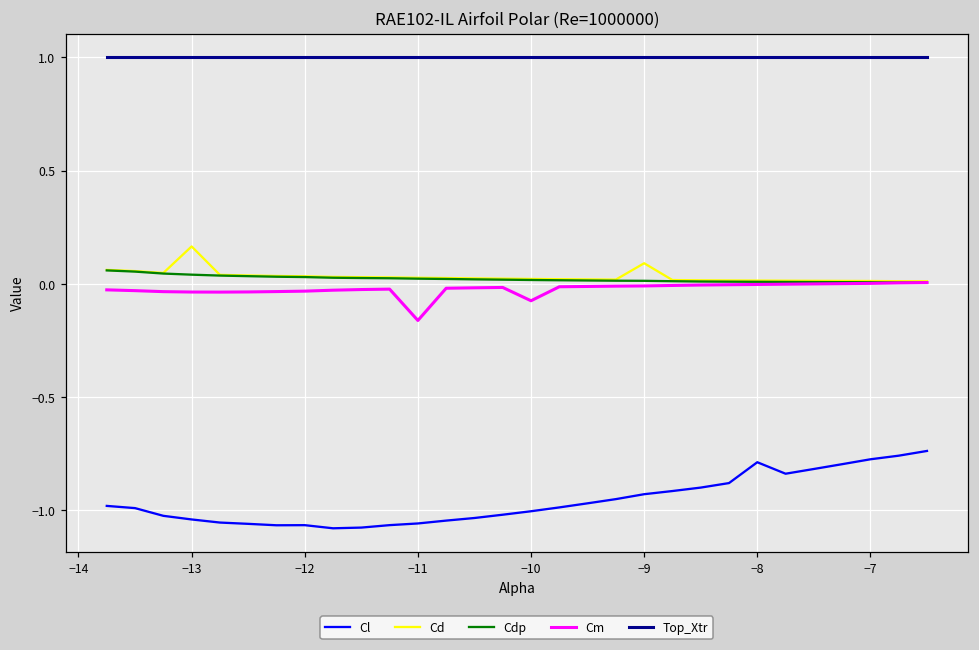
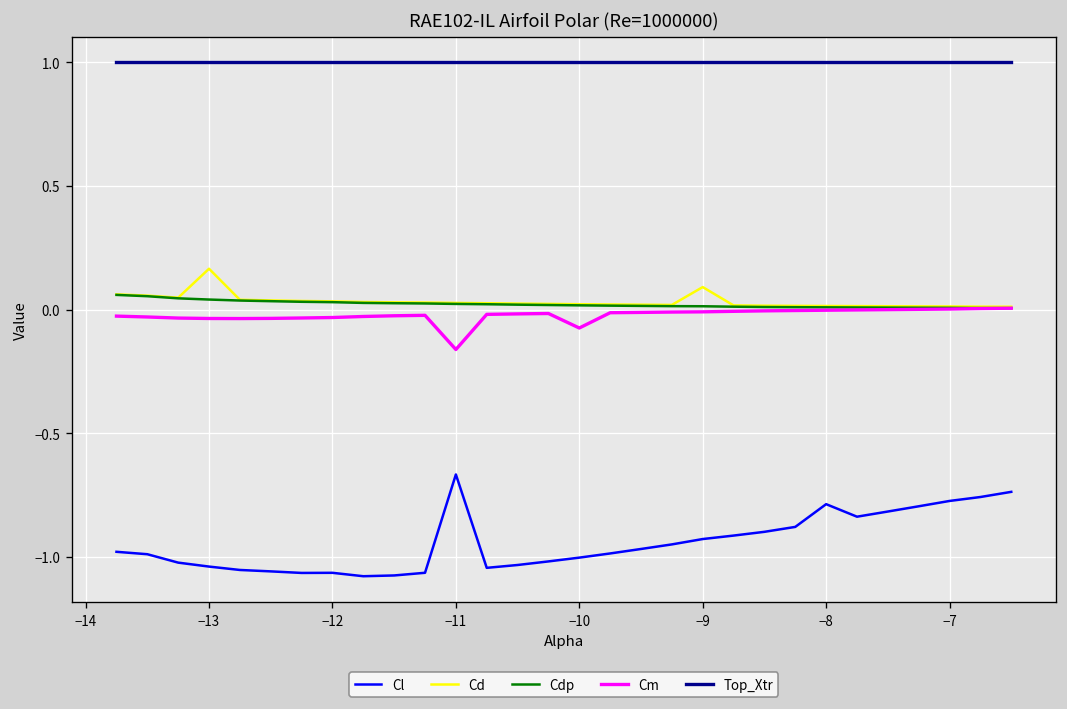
  {
    "Cl": {
      "−13": -1.04,
      "−12": -1.07,
-     "−11": -1.06,
+     "−11": -0.67,
      "−10": -1.00,
      "−9": -0.93,
      "−8": -0.79,
      "−7": -0.77
    },
    "Cd": {
      "−13": 0.17,
      "−9": 0.09
    },
    "Cdp": {
      "−13": 0.04,
      "−9": 0.01
    },
    "Cm": {
      "−13": -0.04,
      "−12": -0.03,
      "−11": -0.16,
      "−10": -0.07,
      "−9": -0.01
    },
    "Top_Xtr": {
      "−13": 1.00,
      "−12": 1.00,
      "−11": 1.00,
      "−10": 1.00,
      "−9": 1.00,
      "−8": 1.00,
      "−7": 1.00
    }
  }
